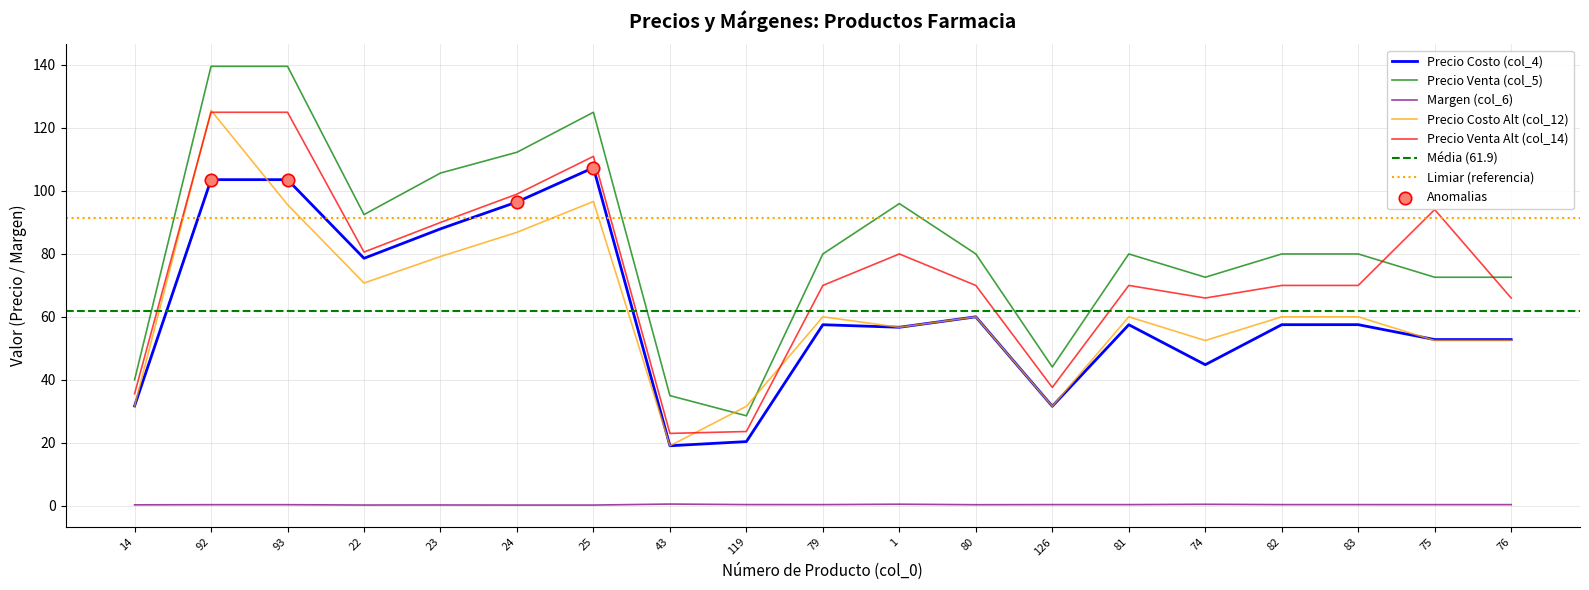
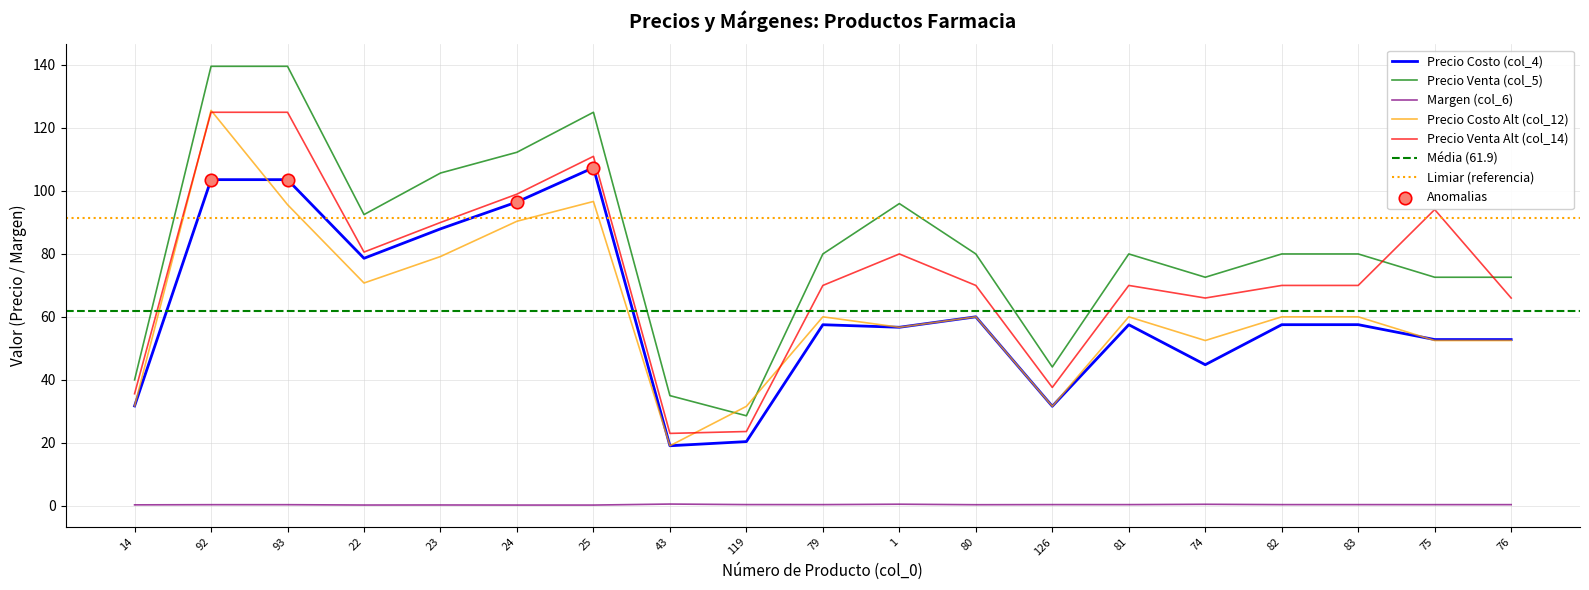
  {
    "Precio Costo (col_4)": {
      "22": 79,
      "23": 88,
      "119": 20,
      "79": 57,
      "81": 57,
      "74": 45,
      "82": 57,
      "83": 57
    },
    "Precio Venta (col_5)": {
      "14": 40,
      "92": 140,
      "93": 140,
      "22": 92,
      "23": 106,
      "24": 112,
      "25": 125,
      "43": 35,
      "119": 29,
      "79": 80,
      "1": 96,
      "80": 80,
      "126": 44,
      "81": 80,
      "74": 73,
      "82": 80,
      "83": 80,
      "75": 73,
      "76": 73
    },
    "Margen (col_6)": {
      "14": 0,
      "92": 0,
      "93": 0,
      "22": 0,
      "23": 0,
      "24": 0,
      "25": 0,
      "43": 0,
      "119": 0,
      "79": 0,
      "1": 0,
      "80": 0,
      "126": 0,
      "81": 0,
      "74": 0,
      "82": 0,
      "83": 0,
      "75": 0,
      "76": 0
    },
    "Precio Costo Alt (col_12)": {
      "93": 96,
      "22": 71,
      "23": 79,
-     "24": 87,
+     "24": 90,
      "25": 97,
      "119": 32,
      "79": 60,
      "81": 60,
      "74": 52,
      "82": 60,
      "83": 60
    },
    "Precio Venta Alt (col_14)": {
      "14": 36,
      "93": 125,
      "22": 81,
      "23": 90,
      "24": 99,
      "25": 111,
      "43": 23,
      "119": 24,
      "79": 70,
      "1": 80,
      "80": 70,
      "126": 38,
      "81": 70,
      "74": 66,
      "82": 70,
      "83": 70,
      "75": 94,
      "76": 66
    }
  }
